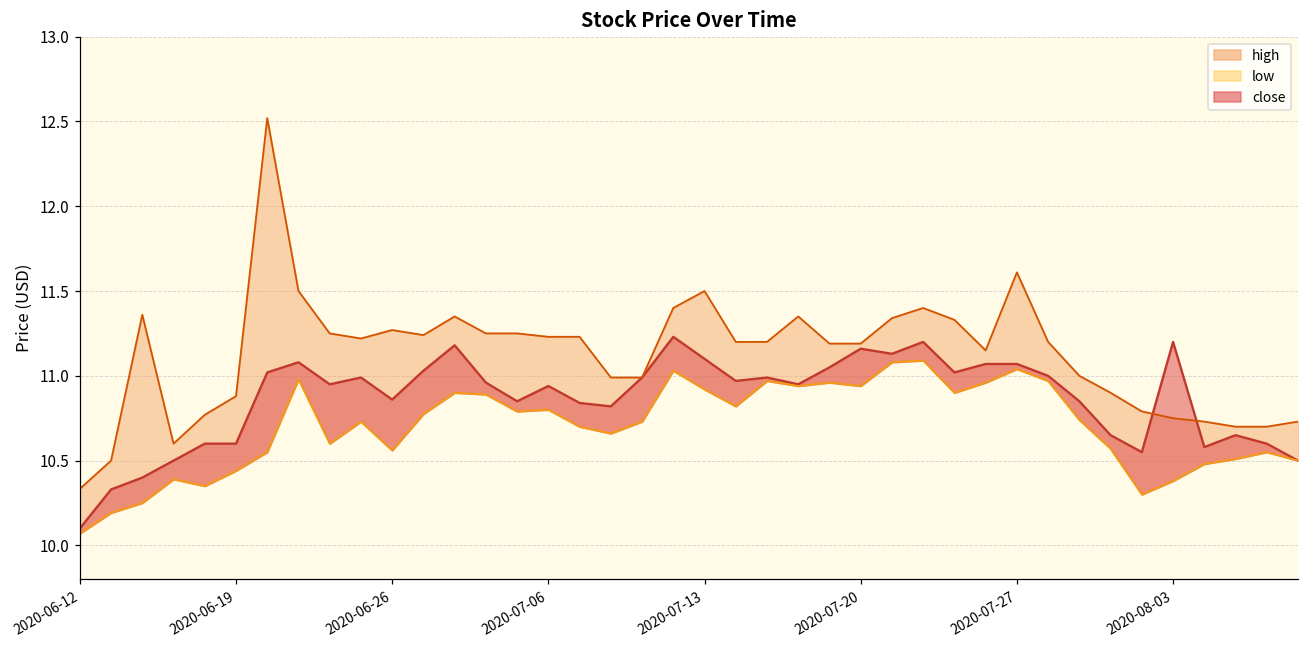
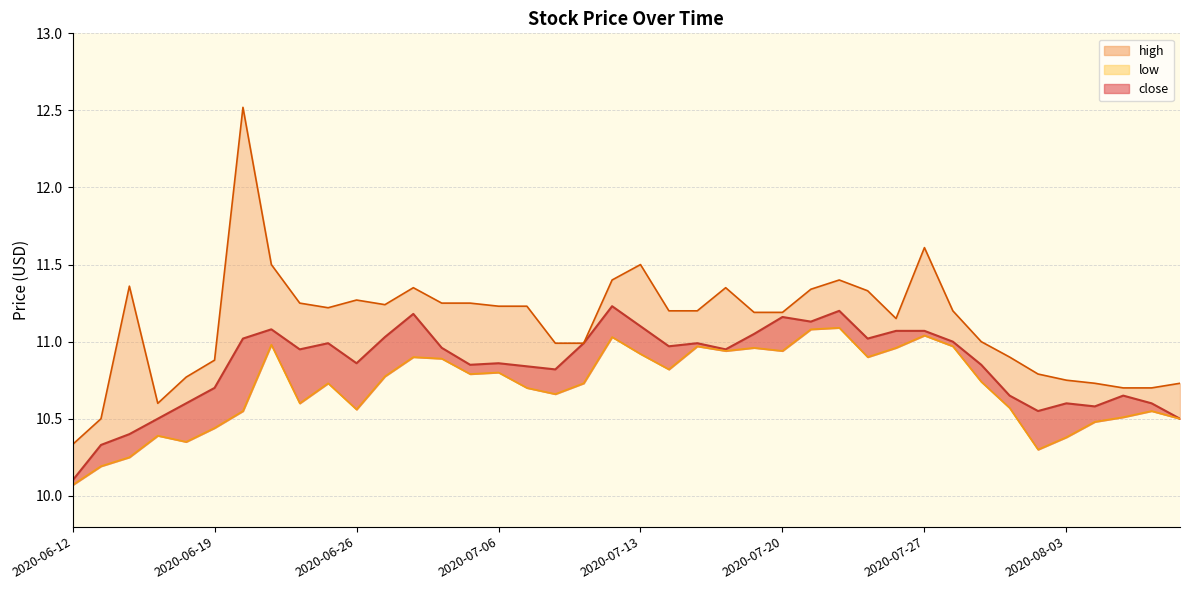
  {
    "close": {
      "2020-06-12": 10.10,
-     "2020-06-19": 10.6,
+     "2020-06-19": 10.7,
      "2020-06-26": 10.86,
-     "2020-07-06": 10.94,
+     "2020-07-06": 10.86,
      "2020-07-13": 11.10,
      "2020-07-20": 11.16,
      "2020-07-27": 11.07,
-     "2020-08-03": 11.2
+     "2020-08-03": 10.6
    }
  }
